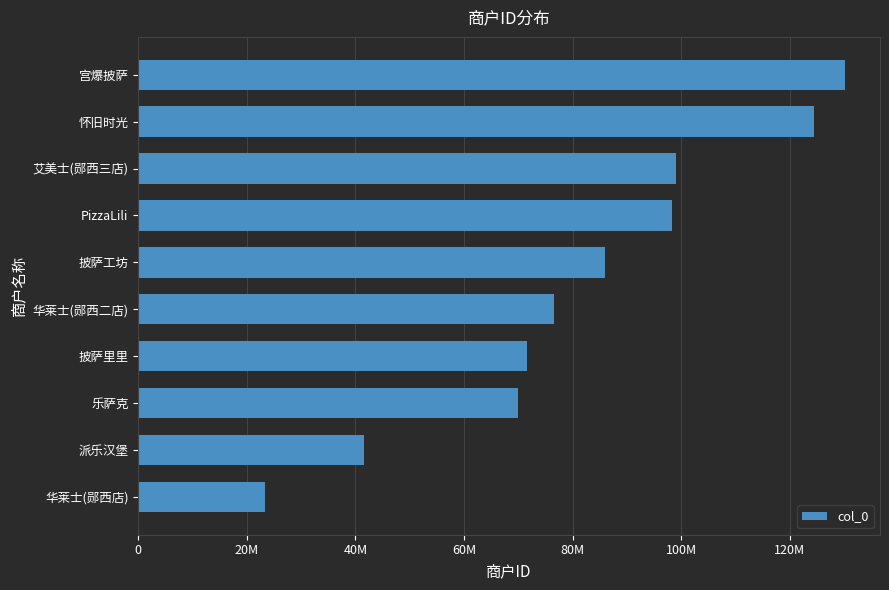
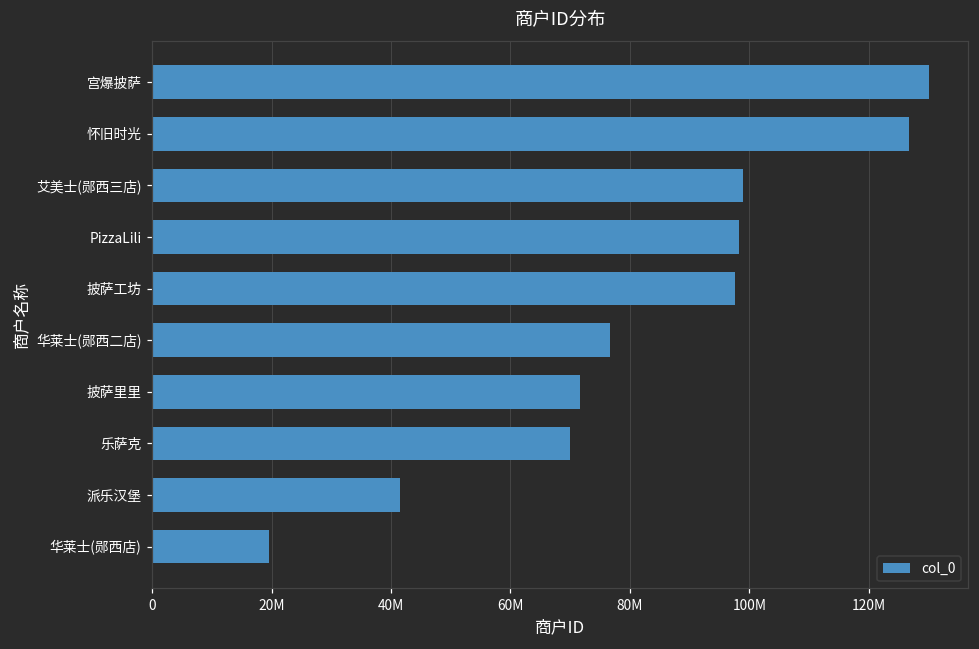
  {
    "宫爆披萨": 130000000,
-   "怀旧时光": 124000000,
+   "怀旧时光": 127000000,
    "艾美士(郧西三店)": 99000000,
    "PizzaLili": 98000000,
-   "披萨工坊": 86000000,
+   "披萨工坊": 98000000,
    "华莱士(郧西二店)": 77000000,
    "披萨里里": 72000000,
    "乐萨克": 70000000,
    "派乐汉堡": 42000000,
-   "华莱士(郧西店)": 23000000
+   "华莱士(郧西店)": 20000000
  }
